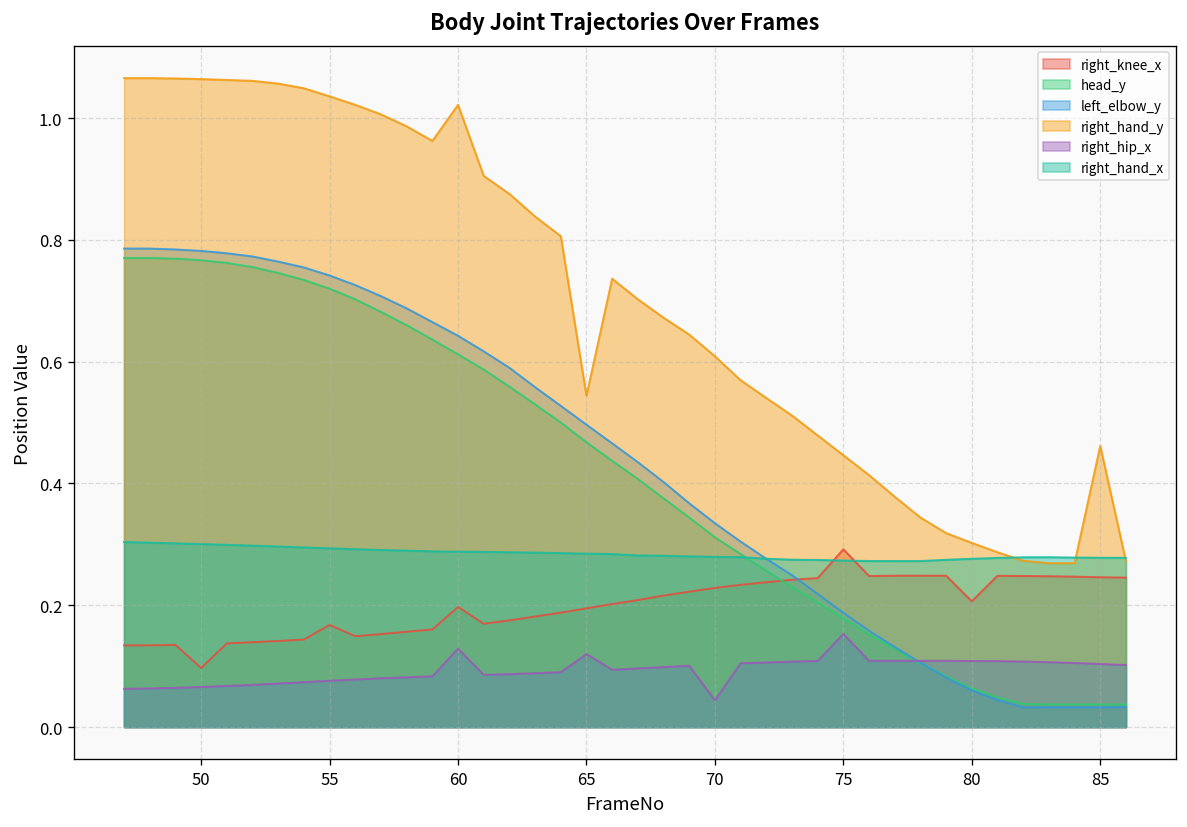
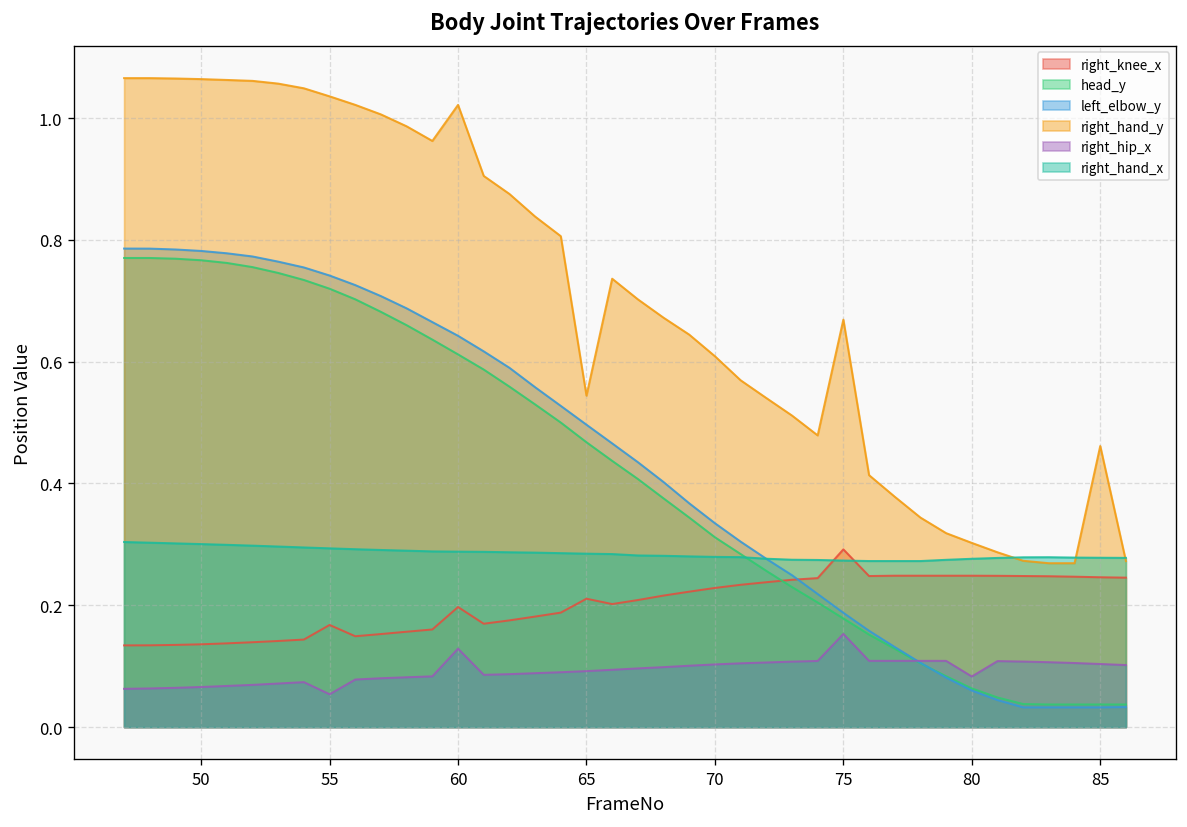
  {
    "right_knee_x": {
-     "50": 0.10,
+     "50": 0.14,
      "55": 0.17,
      "60": 0.20,
-     "65": 0.19,
+     "65": 0.21,
      "70": 0.23,
      "75": 0.29,
-     "80": 0.21,
+     "80": 0.25,
      "85": 0.25
    },
    "right_hand_y": {
      "50": 1.06,
      "55": 1.04,
      "60": 1.02,
      "65": 0.54,
      "70": 0.61,
-     "75": 0.45,
+     "75": 0.67,
      "80": 0.30,
      "85": 0.46
    },
    "right_hip_x": {
      "50": 0.07,
-     "55": 0.08,
+     "55": 0.05,
      "60": 0.13,
-     "65": 0.12,
-     "70": 0.04,
+     "65": 0.09,
+     "70": 0.10,
      "75": 0.15,
-     "80": 0.11,
+     "80": 0.08,
      "85": 0.10
    }
  }
